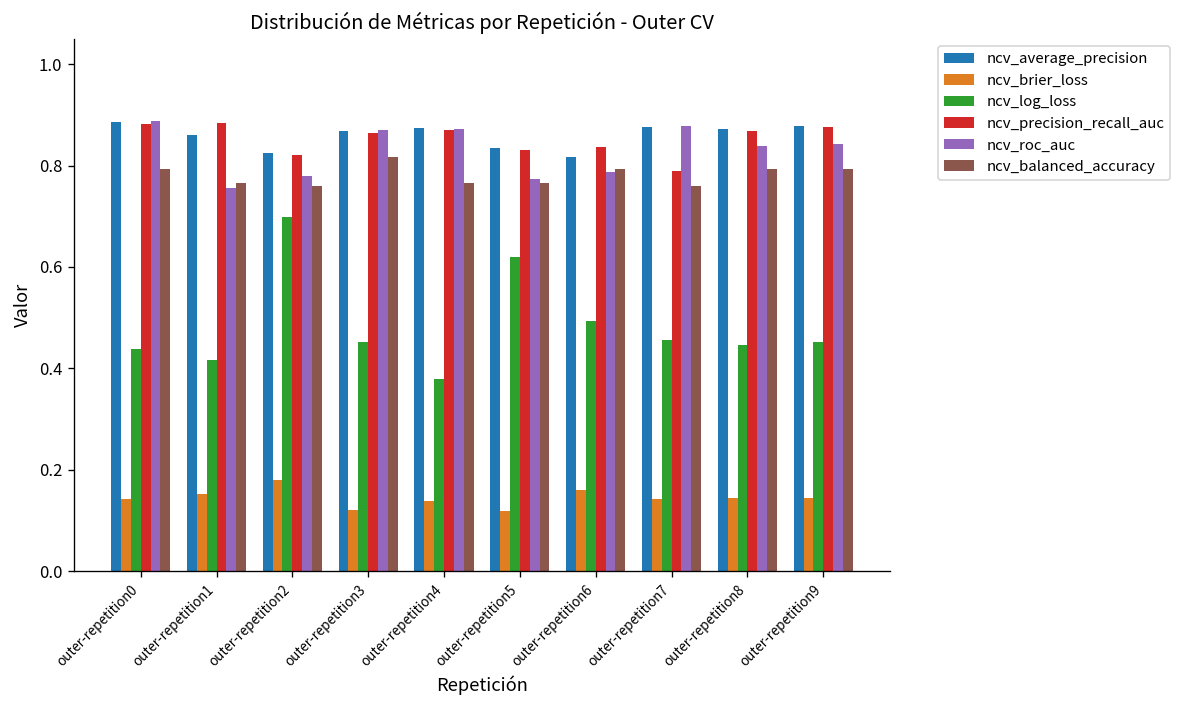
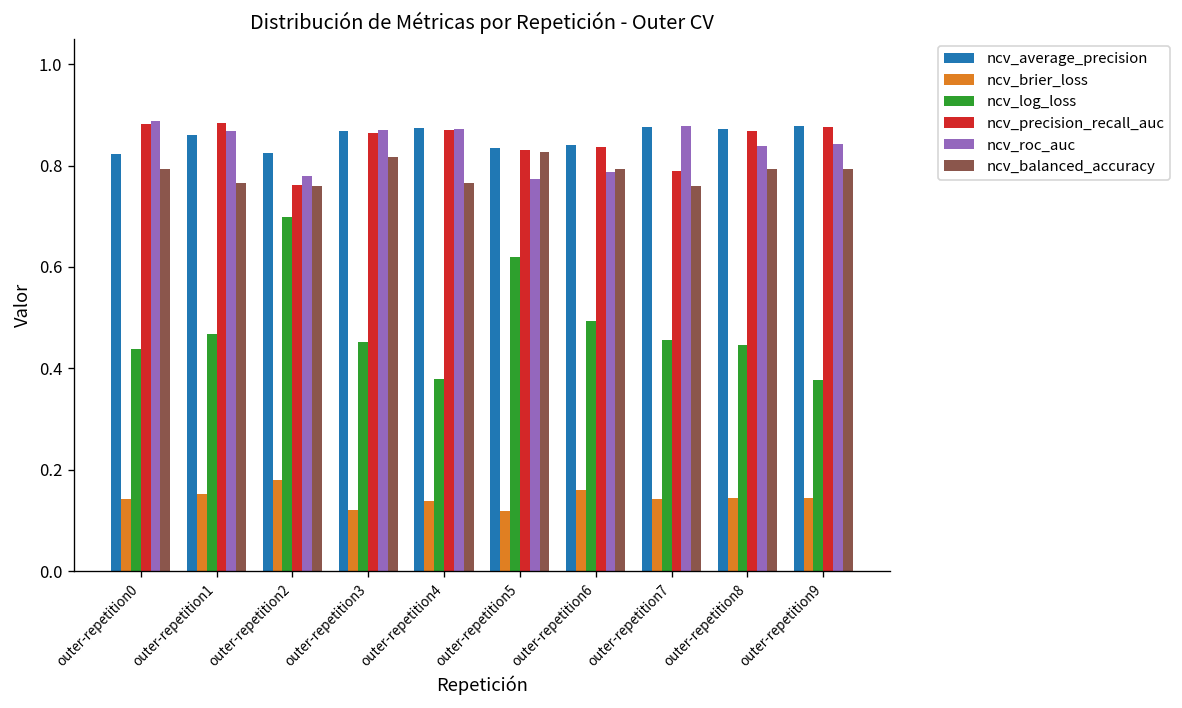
  {
    "ncv_average_precision": {
-     "outer-repetition0": 0.89,
+     "outer-repetition0": 0.82,
      "outer-repetition1": 0.86,
      "outer-repetition2": 0.83,
      "outer-repetition3": 0.87,
      "outer-repetition4": 0.87,
      "outer-repetition5": 0.83,
-     "outer-repetition6": 0.82,
+     "outer-repetition6": 0.84,
      "outer-repetition7": 0.88,
      "outer-repetition8": 0.87,
      "outer-repetition9": 0.88
    },
    "ncv_brier_loss": {
      "outer-repetition0": 0.14,
      "outer-repetition1": 0.15,
      "outer-repetition2": 0.18,
      "outer-repetition3": 0.12,
      "outer-repetition4": 0.14,
      "outer-repetition5": 0.12,
      "outer-repetition6": 0.16,
      "outer-repetition7": 0.14,
      "outer-repetition8": 0.14,
      "outer-repetition9": 0.14
    },
    "ncv_log_loss": {
      "outer-repetition0": 0.44,
-     "outer-repetition1": 0.42,
+     "outer-repetition1": 0.47,
      "outer-repetition2": 0.70,
      "outer-repetition3": 0.45,
      "outer-repetition4": 0.38,
      "outer-repetition5": 0.62,
      "outer-repetition6": 0.49,
      "outer-repetition7": 0.46,
      "outer-repetition8": 0.45,
-     "outer-repetition9": 0.45
+     "outer-repetition9": 0.38
    },
    "ncv_precision_recall_auc": {
      "outer-repetition0": 0.88,
      "outer-repetition1": 0.88,
-     "outer-repetition2": 0.82,
+     "outer-repetition2": 0.76,
      "outer-repetition3": 0.86,
      "outer-repetition4": 0.87,
      "outer-repetition5": 0.83,
      "outer-repetition6": 0.84,
      "outer-repetition7": 0.79,
      "outer-repetition8": 0.87,
      "outer-repetition9": 0.88
    },
    "ncv_roc_auc": {
      "outer-repetition0": 0.89,
-     "outer-repetition1": 0.76,
+     "outer-repetition1": 0.87,
      "outer-repetition2": 0.78,
      "outer-repetition3": 0.87,
      "outer-repetition4": 0.87,
      "outer-repetition5": 0.77,
      "outer-repetition6": 0.79,
      "outer-repetition7": 0.88,
      "outer-repetition8": 0.84,
      "outer-repetition9": 0.84
    },
    "ncv_balanced_accuracy": {
      "outer-repetition0": 0.79,
      "outer-repetition1": 0.77,
      "outer-repetition2": 0.76,
      "outer-repetition3": 0.82,
      "outer-repetition4": 0.77,
-     "outer-repetition5": 0.77,
+     "outer-repetition5": 0.83,
      "outer-repetition6": 0.79,
      "outer-repetition7": 0.76,
      "outer-repetition8": 0.79,
      "outer-repetition9": 0.79
    }
  }
